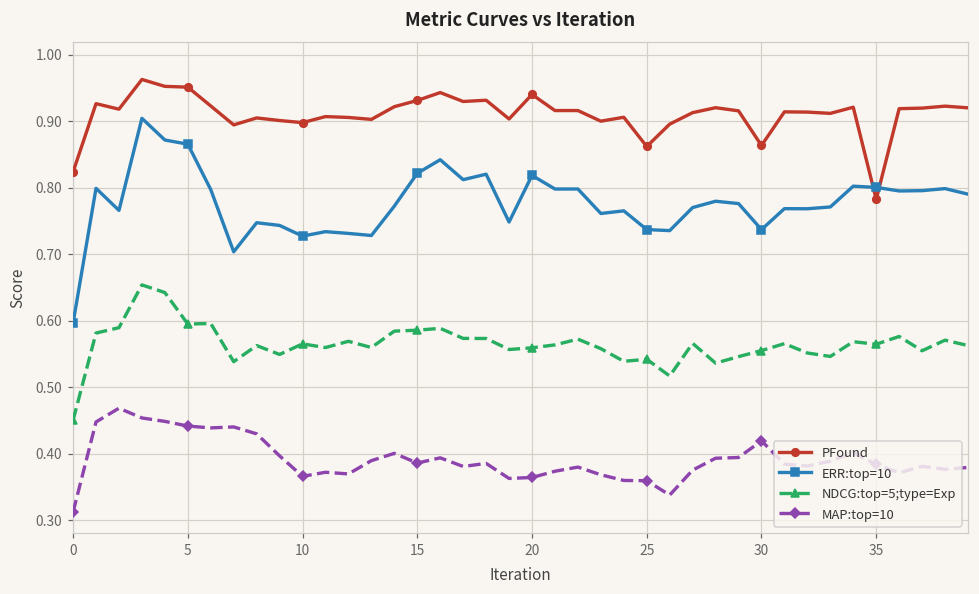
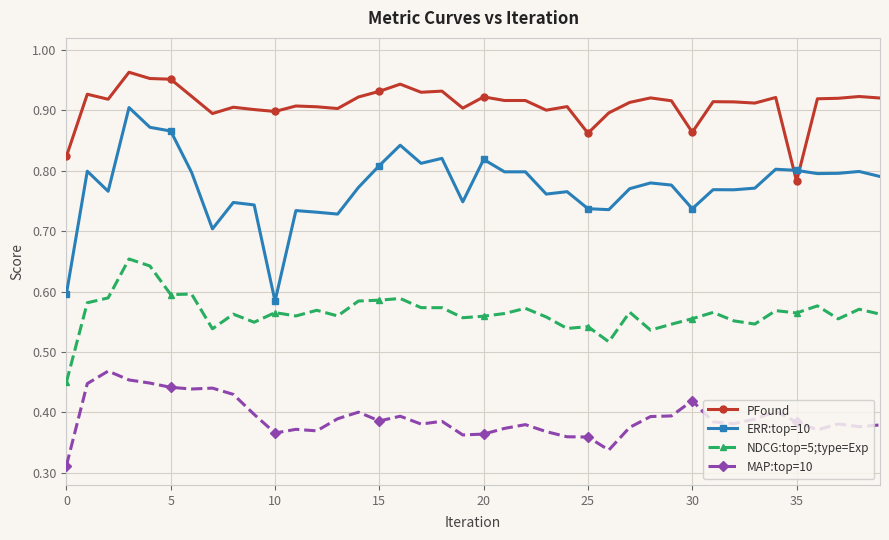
  {
    "PFound": {
      "0": 0.82,
      "5": 0.95,
      "10": 0.90,
      "15": 0.93,
-     "20": 0.94,
+     "20": 0.92,
      "25": 0.86,
      "30": 0.86,
      "35": 0.78
    },
    "ERR:top=10": {
      "0": 0.60,
      "5": 0.87,
-     "10": 0.73,
-     "15": 0.82,
+     "10": 0.58,
+     "15": 0.81,
      "20": 0.82,
      "25": 0.74,
      "30": 0.74,
      "35": 0.80
    },
    "NDCG:top=5;type=Exp": {
      "0": 0.45,
      "5": 0.60,
      "10": 0.57,
      "15": 0.59,
      "20": 0.56,
      "25": 0.54,
      "30": 0.56,
      "35": 0.56
    },
    "MAP:top=10": {
      "0": 0.31,
      "5": 0.44,
      "10": 0.37,
      "15": 0.39,
      "20": 0.36,
      "25": 0.36,
      "30": 0.42
    }
  }
